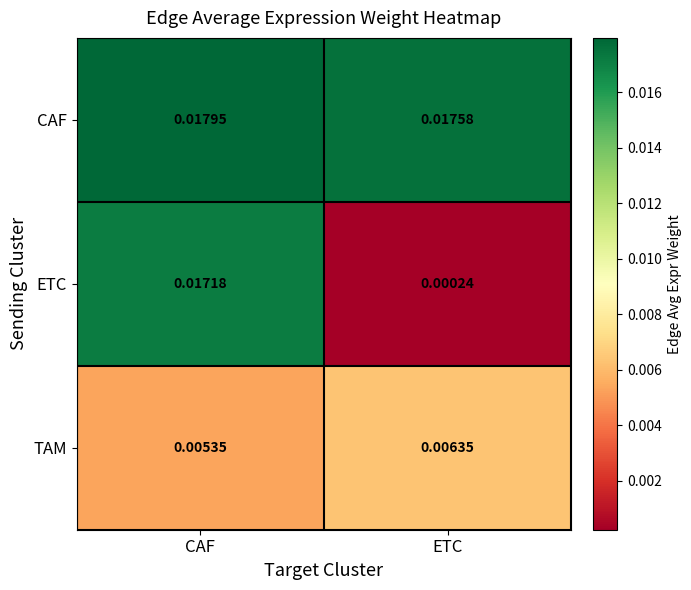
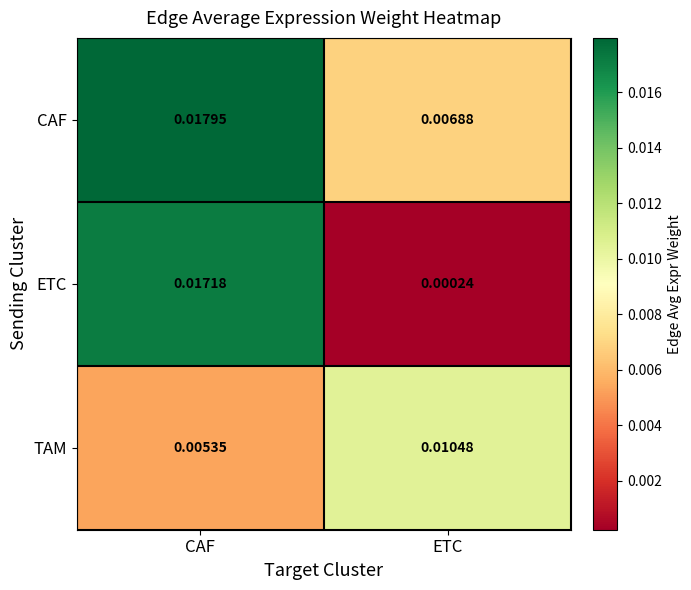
  {
    "CAF": {
      "CAF": 0.01795,
-     "ETC": 0.01758
+     "ETC": 0.00688
    },
    "ETC": {
      "CAF": 0.01718,
      "ETC": 0.00024
    },
    "TAM": {
      "CAF": 0.00535,
-     "ETC": 0.00635
+     "ETC": 0.01048
    }
  }
